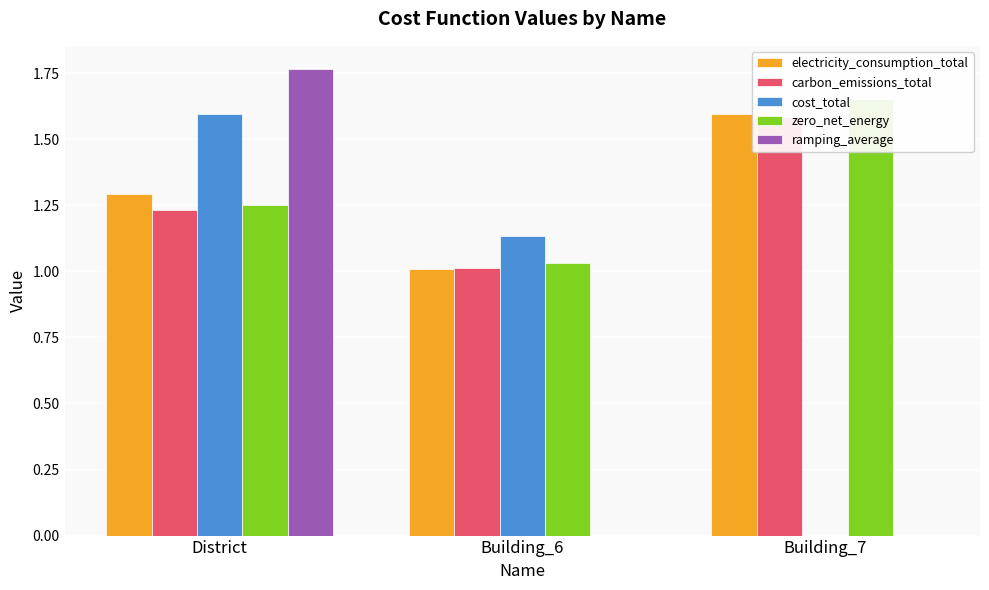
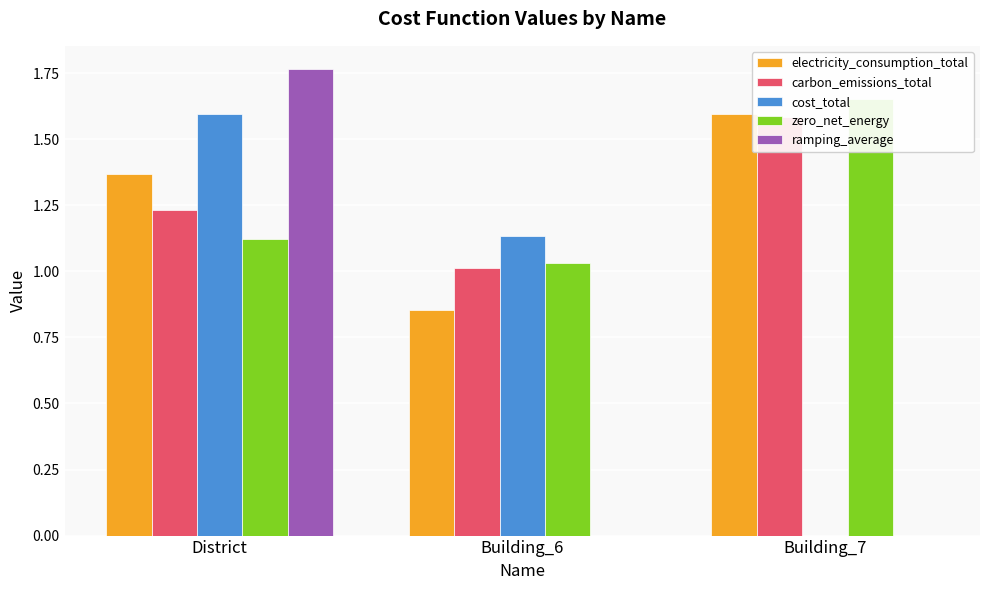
  {
    "electricity_consumption_total": {
-     "District": 1.29,
-     "Building_6": 1.01,
+     "District": 1.37,
+     "Building_6": 0.85,
      "Building_7": 1.59
    },
    "carbon_emissions_total": {
      "District": 1.23,
      "Building_6": 1.01
    },
    "cost_total": {
      "District": 1.60,
      "Building_6": 1.13,
      "Building_7": 0.00
    },
    "zero_net_energy": {
-     "District": 1.25,
+     "District": 1.12,
      "Building_6": 1.03
    },
    "ramping_average": {
      "District": 1.77,
      "Building_6": 0.00,
      "Building_7": 0.00
    }
  }
